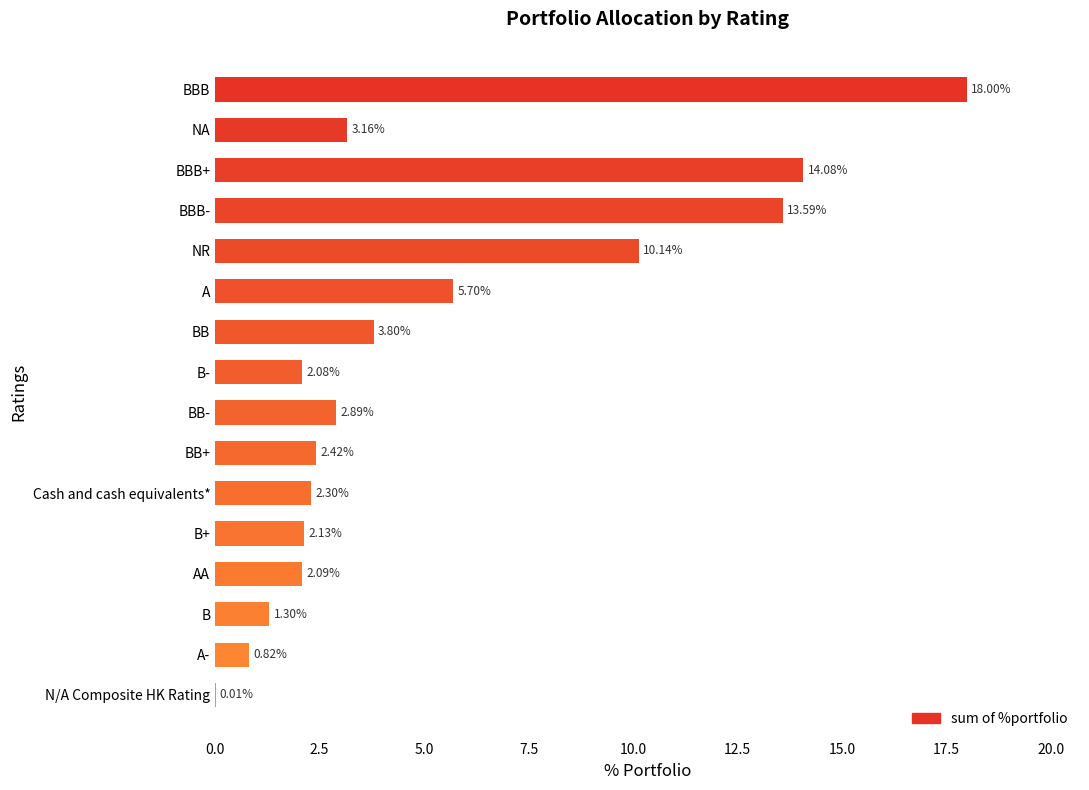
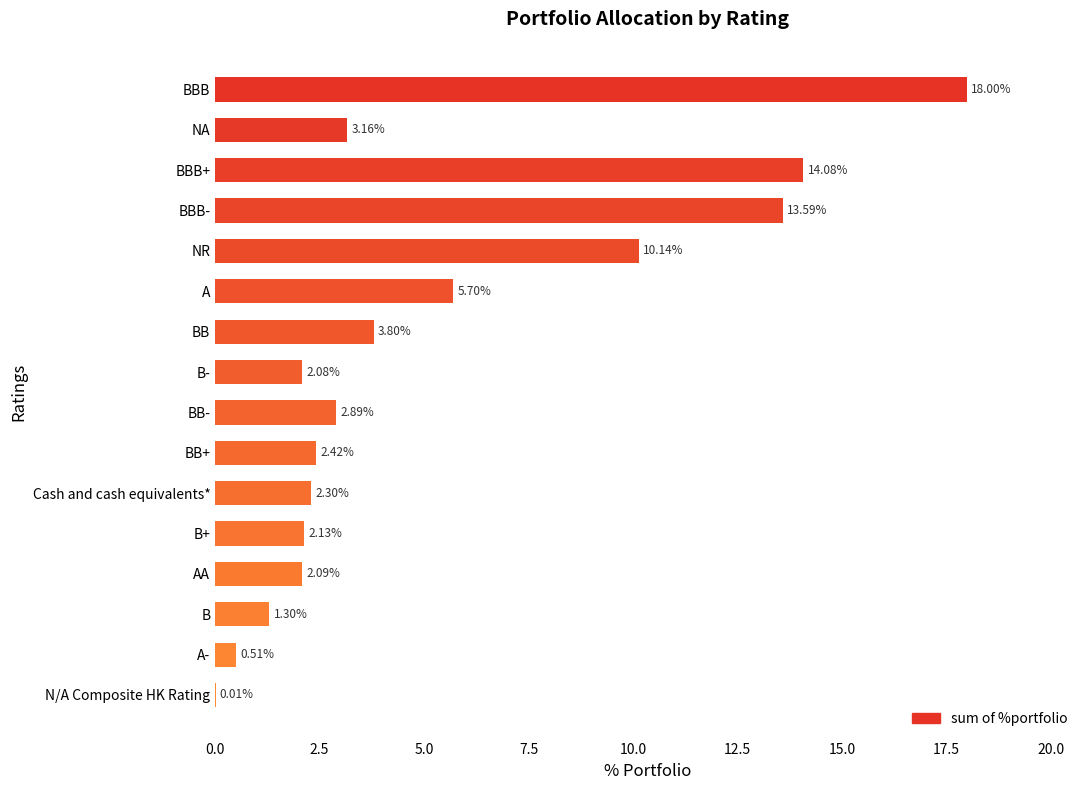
  {
    "BBB": "18.00%",
    "NA": "3.16%",
    "BBB+": "14.08%",
    "BBB-": "13.59%",
    "NR": "10.14%",
    "A": "5.70%",
    "BB": "3.80%",
    "B-": "2.08%",
    "BB-": "2.89%",
    "BB+": "2.42%",
    "Cash and cash equivalents*": "2.30%",
    "B+": "2.13%",
    "AA": "2.09%",
    "B": "1.30%",
-   "A-": "0.82%",
+   "A-": "0.51%",
    "N/A Composite HK Rating": "0.01%"
  }
